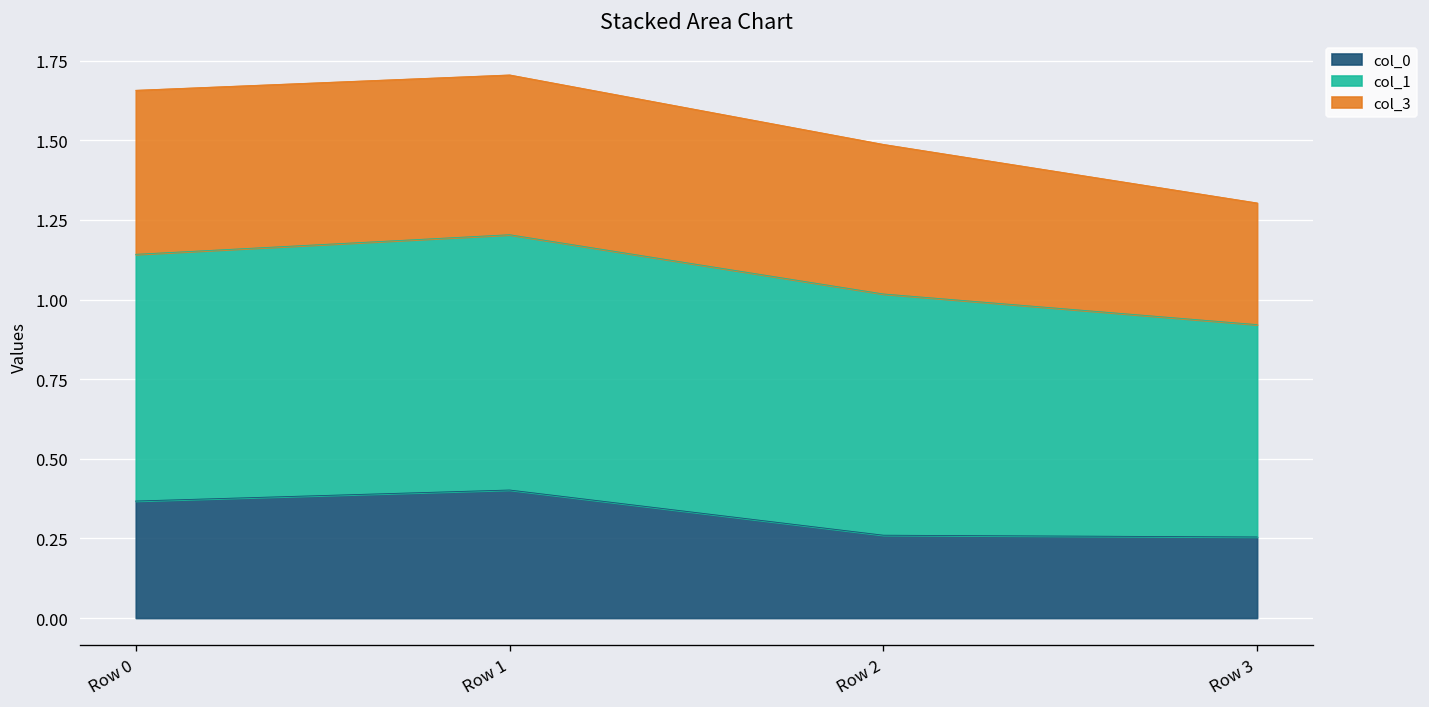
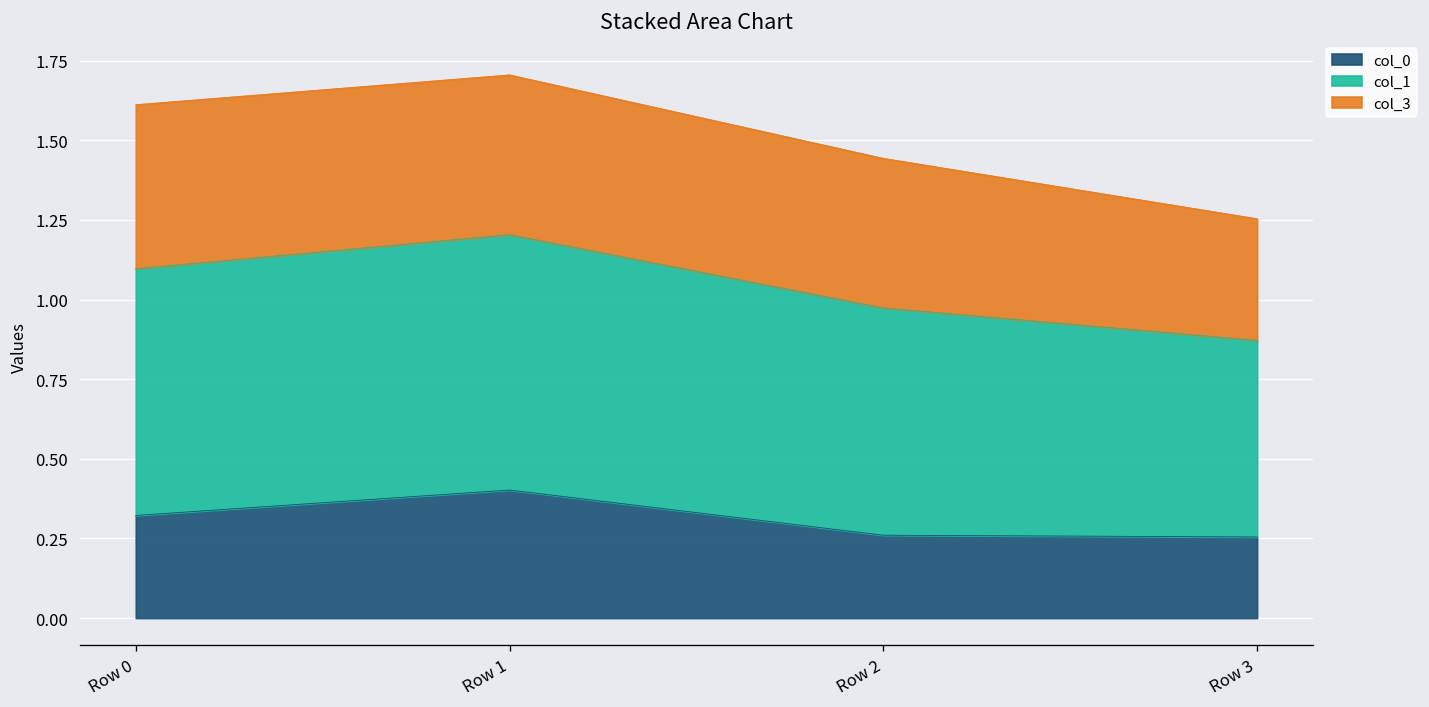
  {
    "col_0": {
-     "Row 0": 0.37,
+     "Row 0": 0.32,
      "Row 1": 0.40,
      "Row 2": 0.26,
      "Row 3": 0.25
    },
    "col_1": {
      "Row 0": 0.77,
      "Row 1": 0.80,
-     "Row 2": 0.76,
-     "Row 3": 0.67
+     "Row 2": 0.71,
+     "Row 3": 0.62
    },
    "col_3": {
      "Row 0": 0.52,
      "Row 1": 0.50,
      "Row 2": 0.47,
      "Row 3": 0.38
    }
  }
